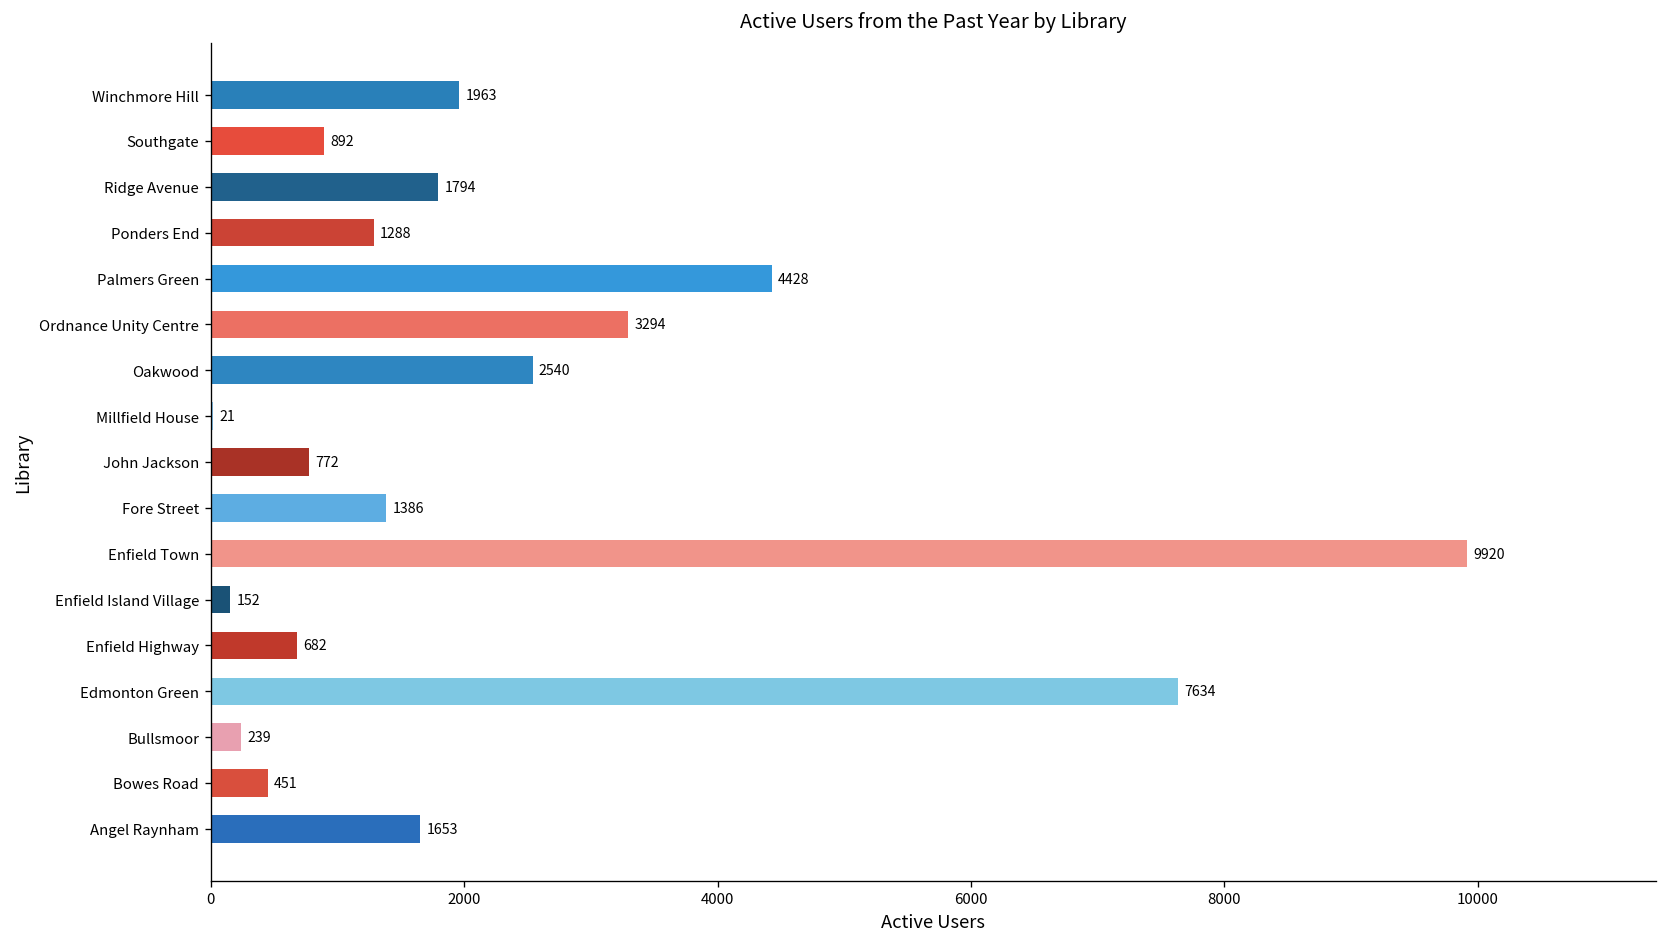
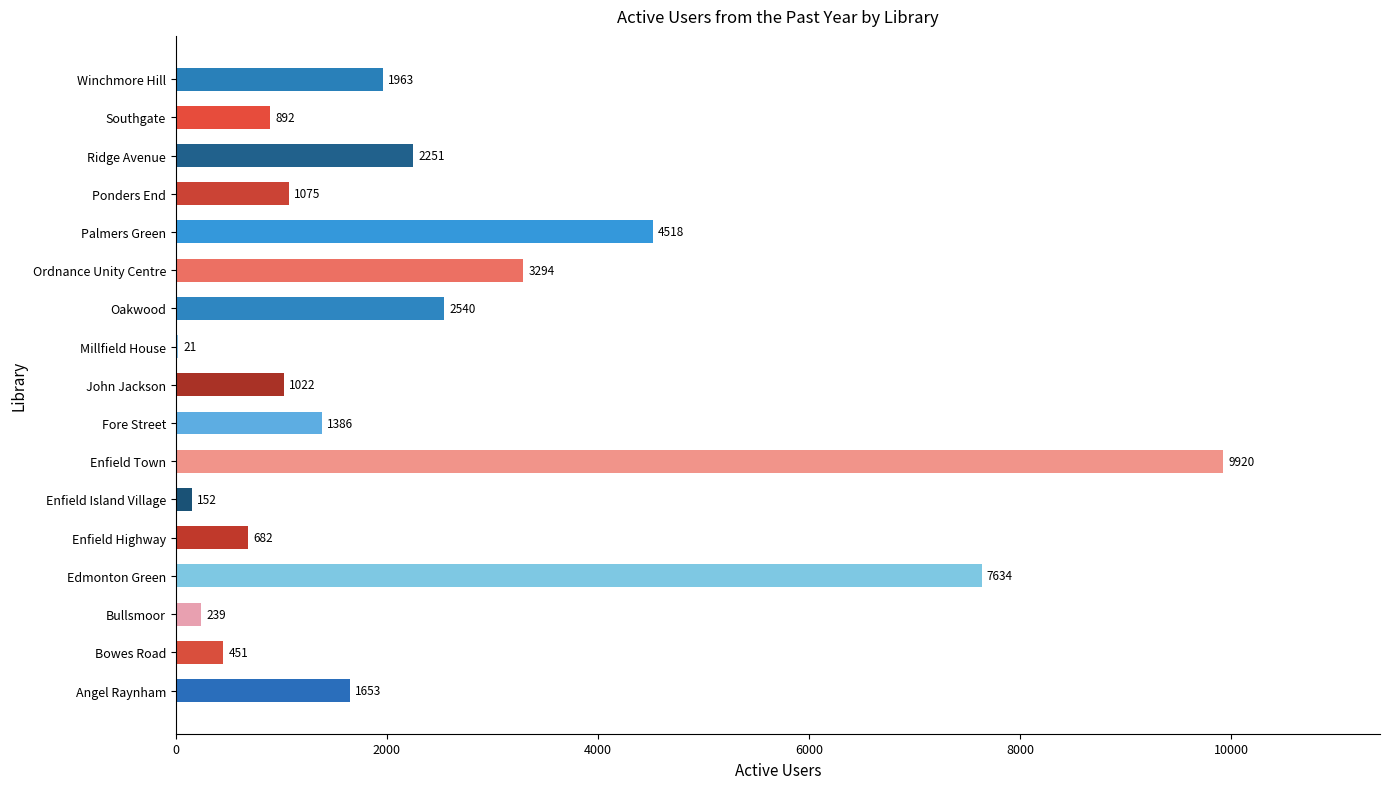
  {
    "Winchmore Hill": 1963,
    "Southgate": 892,
-   "Ridge Avenue": 1794,
-   "Ponders End": 1288,
-   "Palmers Green": 4428,
+   "Ridge Avenue": 2251,
+   "Ponders End": 1075,
+   "Palmers Green": 4518,
    "Ordnance Unity Centre": 3294,
    "Oakwood": 2540,
    "Millfield House": 21,
-   "John Jackson": 772,
+   "John Jackson": 1022,
    "Fore Street": 1386,
    "Enfield Town": 9920,
    "Enfield Island Village": 152,
    "Enfield Highway": 682,
    "Edmonton Green": 7634,
    "Bullsmoor": 239,
    "Bowes Road": 451,
    "Angel Raynham": 1653
  }
